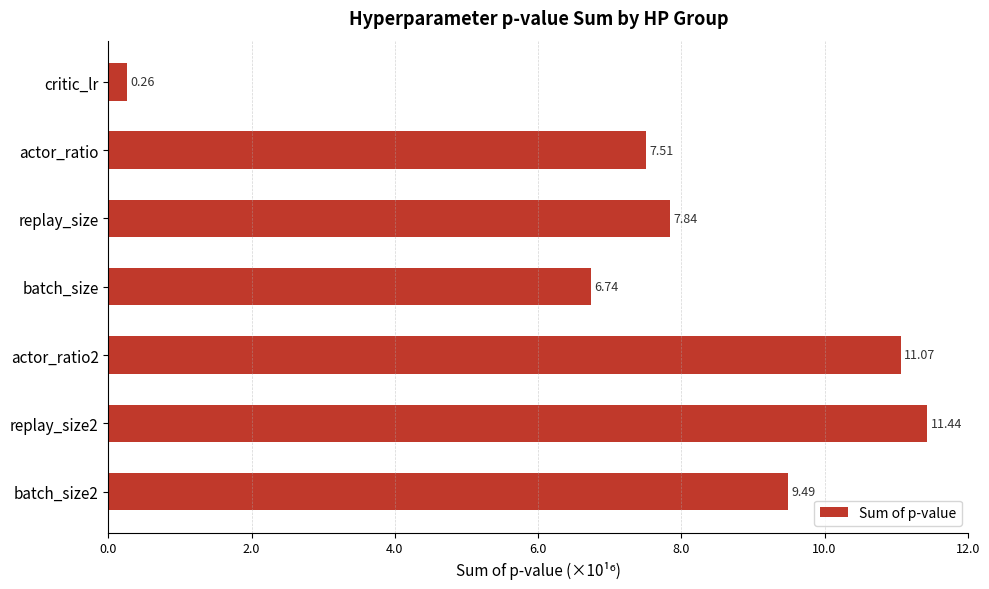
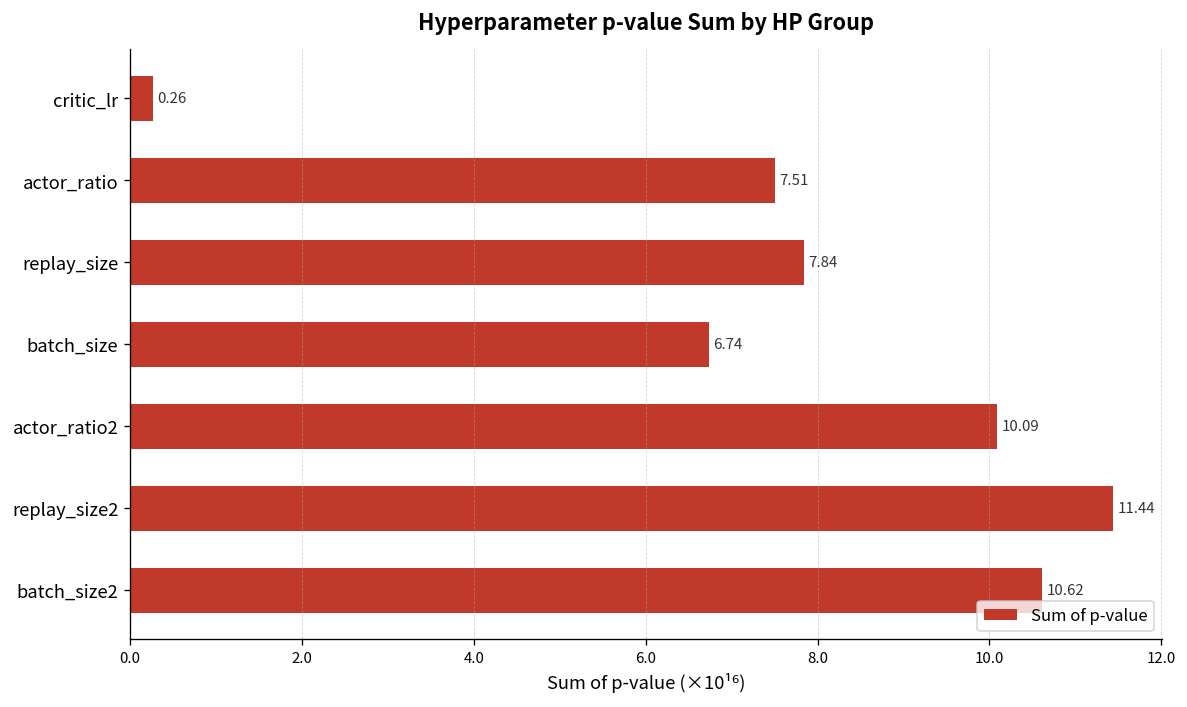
  {
    "critic_lr": 0.26,
    "actor_ratio": 7.51,
    "replay_size": 7.84,
    "batch_size": 6.74,
-   "actor_ratio2": 11.07,
+   "actor_ratio2": 10.09,
    "replay_size2": 11.44,
-   "batch_size2": 9.49
+   "batch_size2": 10.62
  }
